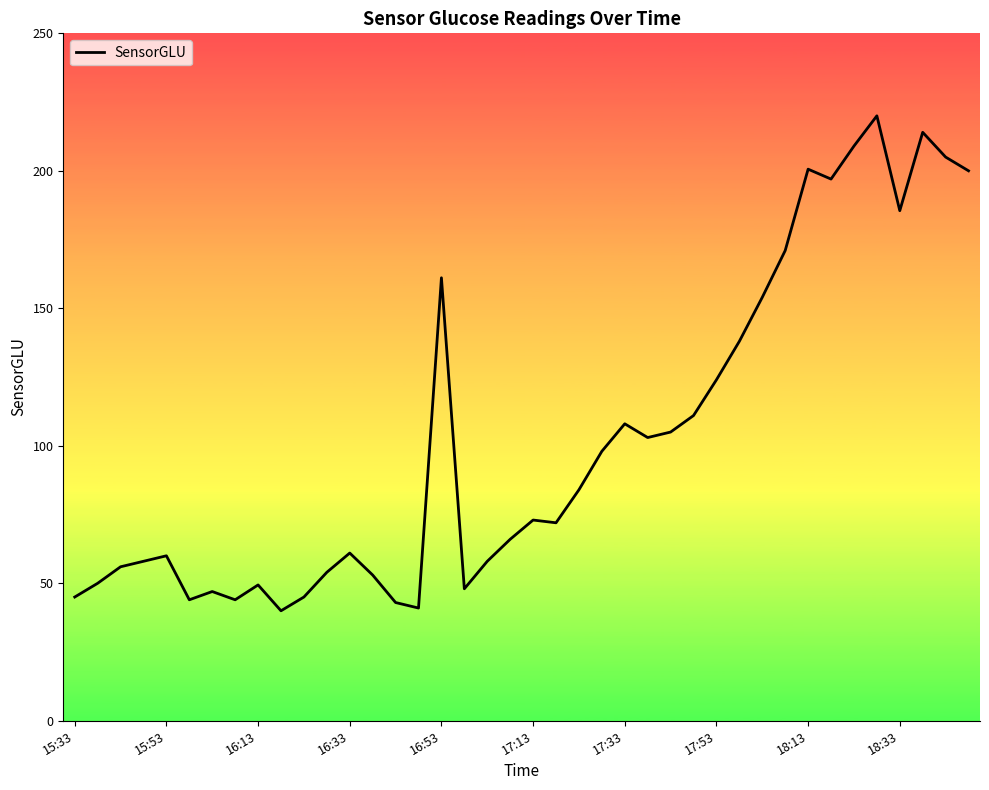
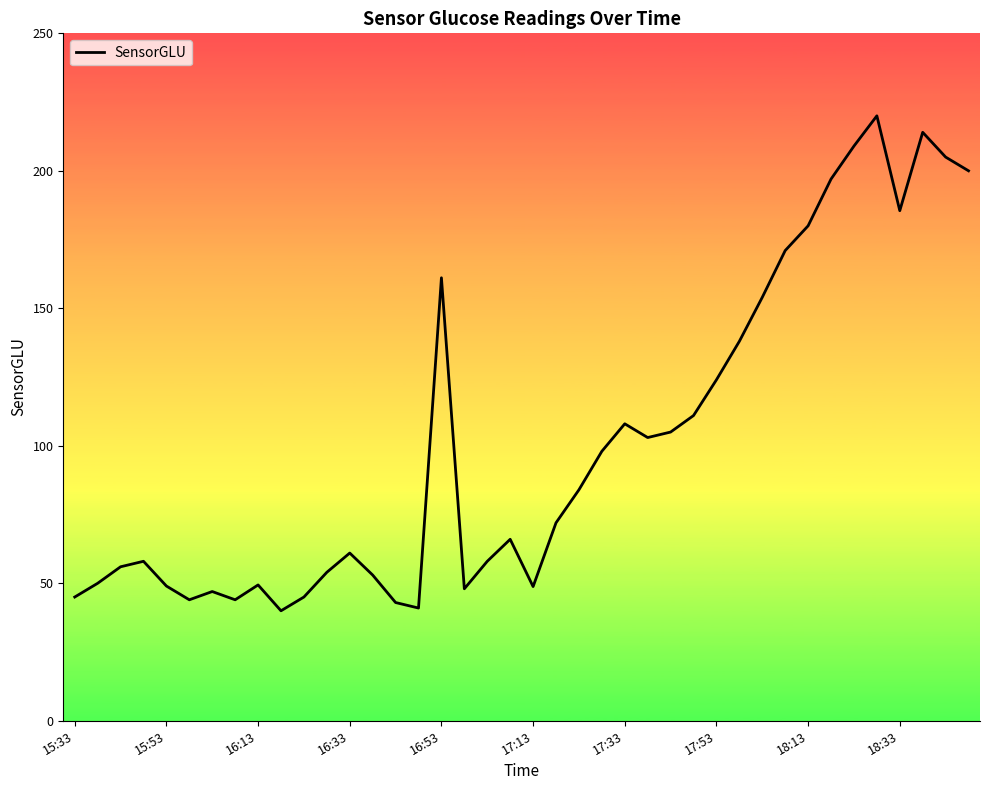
  {
    "15:33": 45,
-   "15:53": 60,
+   "15:53": 49,
    "16:13": 49,
    "16:33": 61,
    "16:53": 161,
-   "17:13": 73,
+   "17:13": 49,
    "17:33": 108,
    "17:53": 124,
-   "18:13": 201,
+   "18:13": 180,
    "18:33": 186
  }
